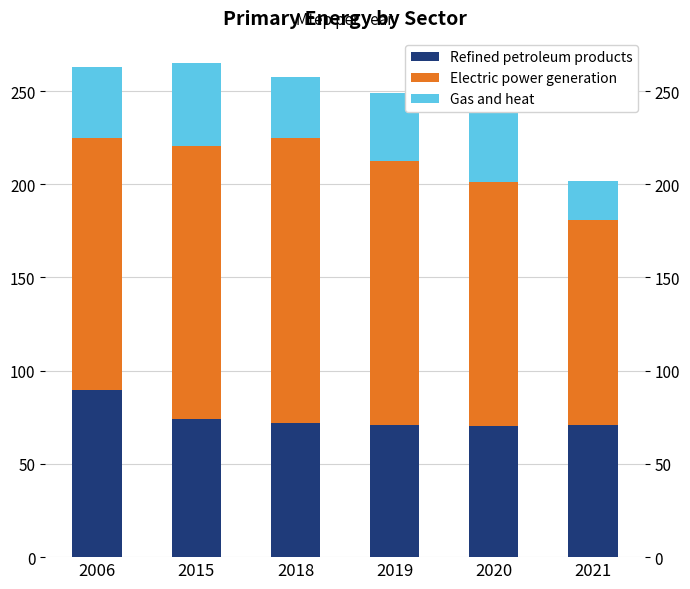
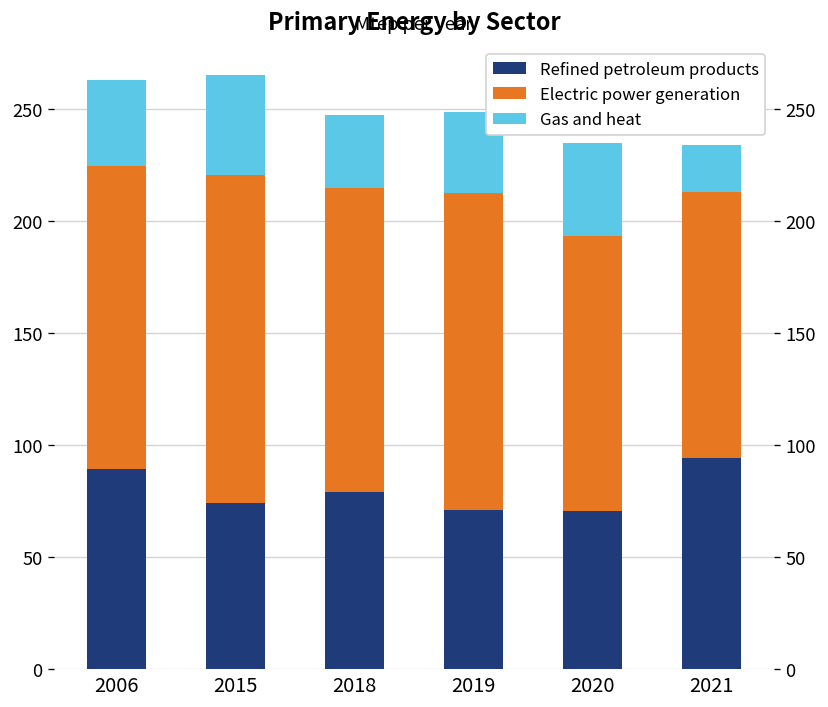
  {
    "Refined petroleum products": {
      "2006": 89,
      "2015": 74,
-     "2018": 72,
+     "2018": 79,
      "2019": 71,
      "2020": 70,
-     "2021": 71
+     "2021": 94
    },
    "Electric power generation": {
      "2006": 135,
      "2015": 146,
-     "2018": 153,
+     "2018": 136,
      "2019": 142,
-     "2020": 131,
-     "2021": 110
+     "2020": 123,
+     "2021": 119
    },
    "Gas and heat": {
      "2006": 39,
      "2015": 45,
      "2018": 33,
      "2019": 36,
      "2021": 21
    }
  }
